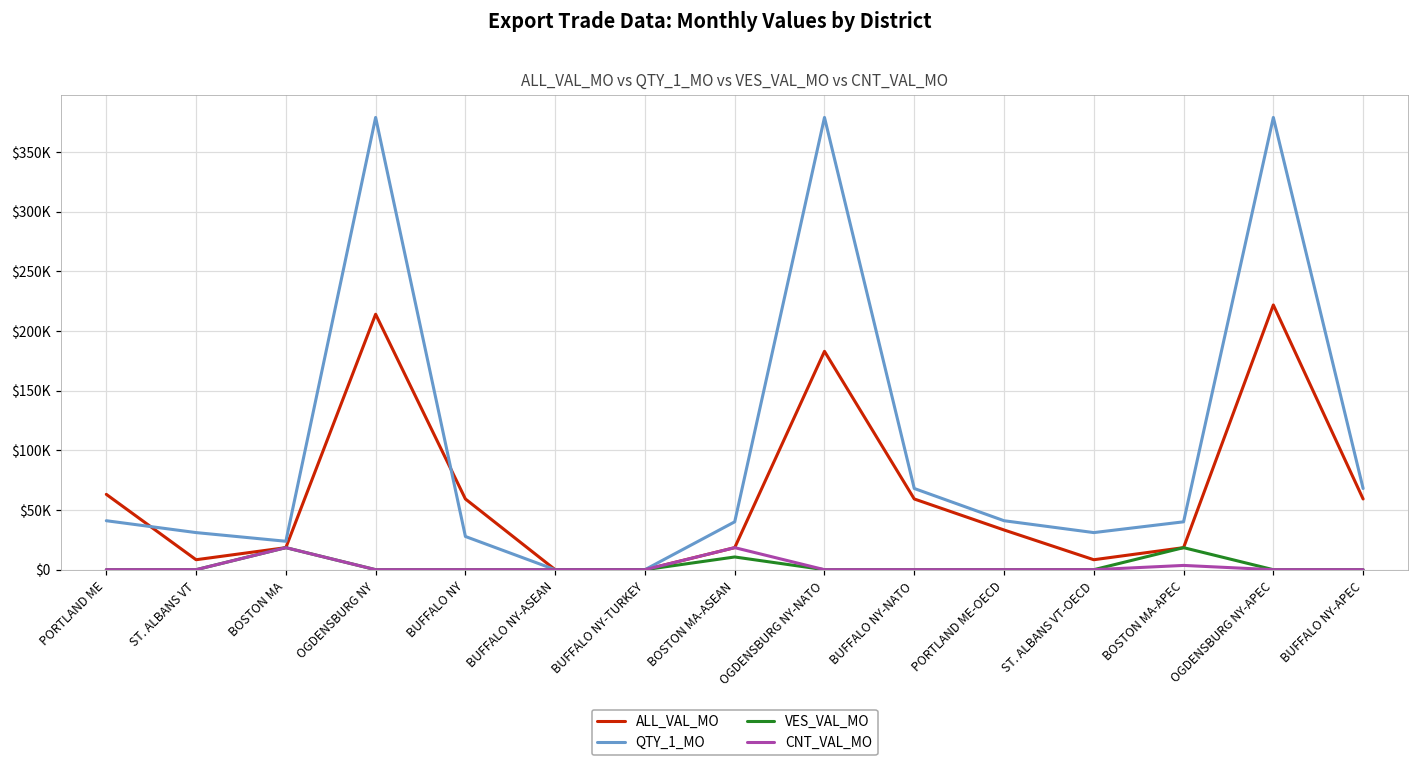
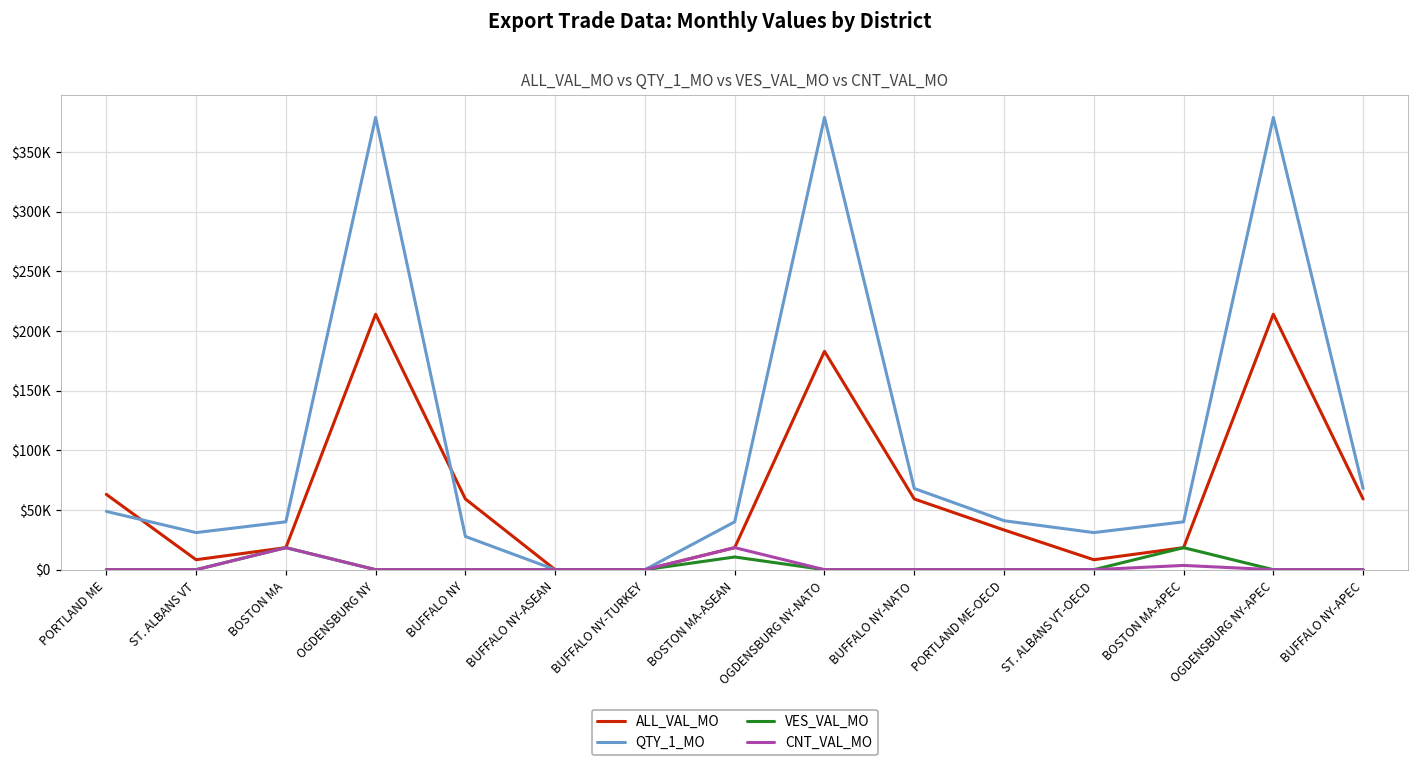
  {
    "ALL_VAL_MO": {
      "PORTLAND ME": "$63000",
      "ST. ALBANS VT": "$8000",
      "OGDENSBURG NY": "$214000",
      "BUFFALO NY": "$59000",
      "OGDENSBURG NY-NATO": "$183000",
      "BUFFALO NY-NATO": "$59000",
      "PORTLAND ME-OECD": "$33000",
      "ST. ALBANS VT-OECD": "$8000",
-     "OGDENSBURG NY-APEC": "$222000",
+     "OGDENSBURG NY-APEC": "$214000",
      "BUFFALO NY-APEC": "$59000"
    },
    "QTY_1_MO": {
-     "PORTLAND ME": "$41000",
+     "PORTLAND ME": "$49000",
      "ST. ALBANS VT": "$31000",
-     "BOSTON MA": "$24000",
+     "BOSTON MA": "$40000",
      "OGDENSBURG NY": "$379000",
      "BUFFALO NY": "$28000",
      "BOSTON MA-ASEAN": "$40000",
      "OGDENSBURG NY-NATO": "$379000",
      "BUFFALO NY-NATO": "$68000",
      "PORTLAND ME-OECD": "$41000",
      "ST. ALBANS VT-OECD": "$31000",
      "BOSTON MA-APEC": "$40000",
      "OGDENSBURG NY-APEC": "$379000",
      "BUFFALO NY-APEC": "$68000"
    },
    "VES_VAL_MO": {
      "BOSTON MA-ASEAN": "$11000"
    },
    "CNT_VAL_MO": {
      "BOSTON MA-APEC": "$4000"
    }
  }
